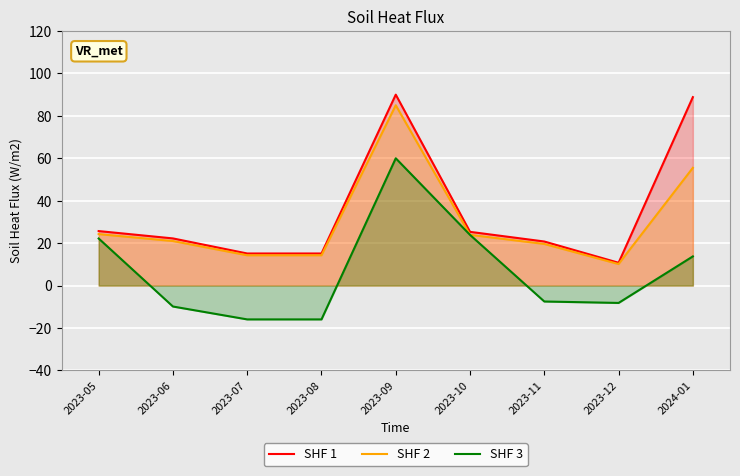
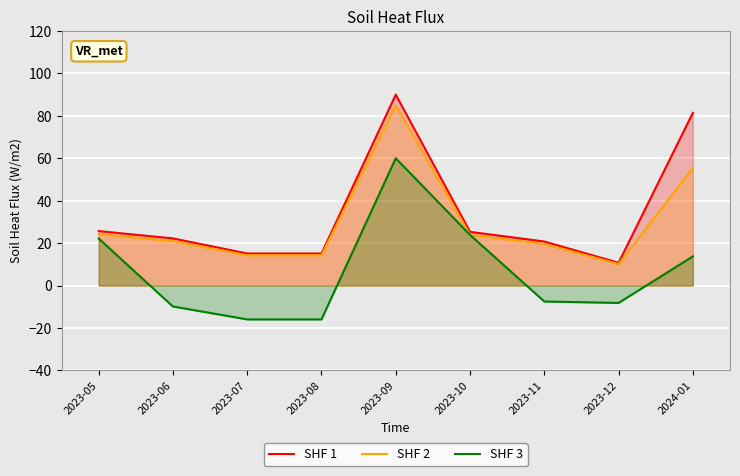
  {
    "SHF 1": {
      "2023-05": 26,
      "2023-06": 22,
      "2023-09": 90,
      "2023-10": 25,
-     "2024-01": 89
+     "2024-01": 81
    },
    "SHF 2": {
      "2023-05": 24,
      "2023-06": 21,
      "2023-09": 85,
      "2024-01": 56
    }
  }
